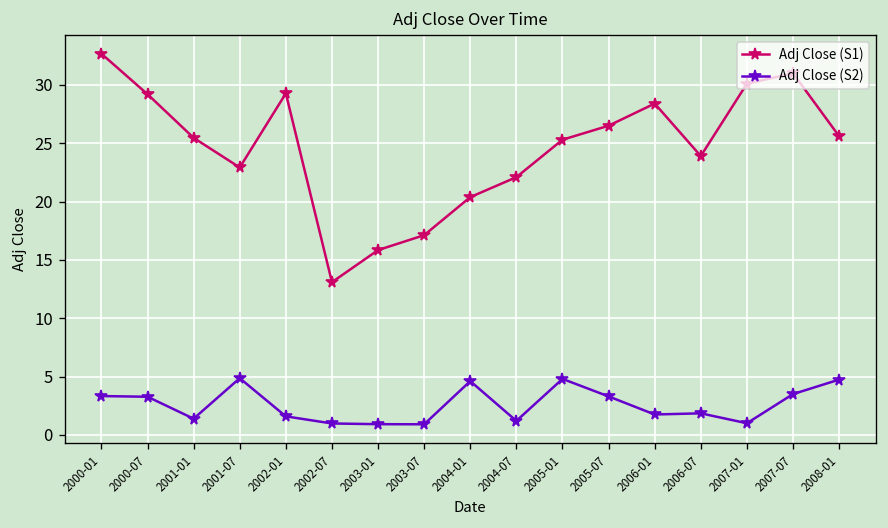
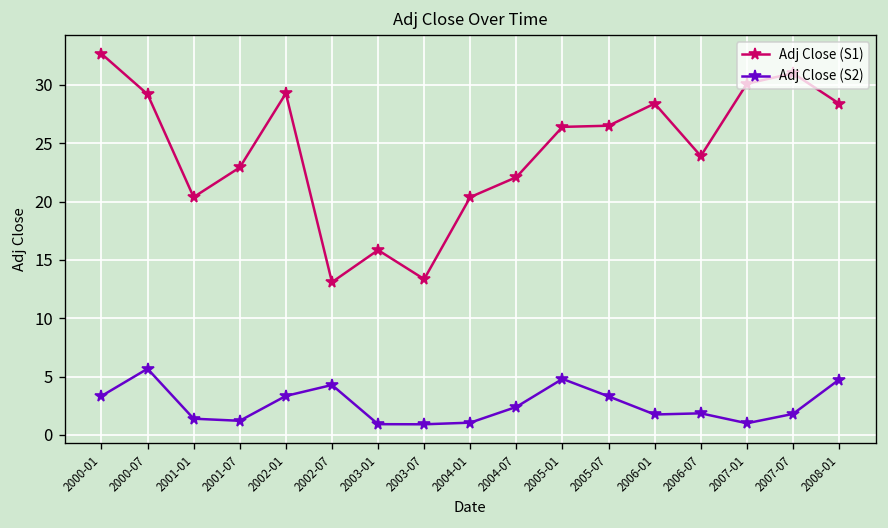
  {
    "Adj Close (S1)": {
      "2000-01": 33,
      "2000-07": 29,
-     "2001-01": 25,
+     "2001-01": 20,
      "2001-07": 23,
      "2002-01": 29,
      "2002-07": 13,
      "2003-01": 16,
-     "2003-07": 17,
+     "2003-07": 13,
      "2004-01": 20,
      "2004-07": 22,
-     "2005-01": 25,
+     "2005-01": 26,
      "2005-07": 27,
      "2006-01": 28,
      "2006-07": 24,
-     "2008-01": 26
+     "2008-01": 28
    },
    "Adj Close (S2)": {
      "2000-01": 3,
-     "2000-07": 3,
+     "2000-07": 6,
      "2001-01": 1,
-     "2001-07": 5,
-     "2002-01": 2,
-     "2002-07": 1,
+     "2001-07": 1,
+     "2002-01": 3,
+     "2002-07": 4,
      "2003-01": 1,
      "2003-07": 1,
-     "2004-01": 5,
-     "2004-07": 1,
+     "2004-01": 1,
+     "2004-07": 2,
      "2005-01": 5,
      "2005-07": 3,
      "2006-01": 2,
      "2006-07": 2,
      "2007-01": 1,
-     "2007-07": 4,
+     "2007-07": 2,
      "2008-01": 5
    }
  }
